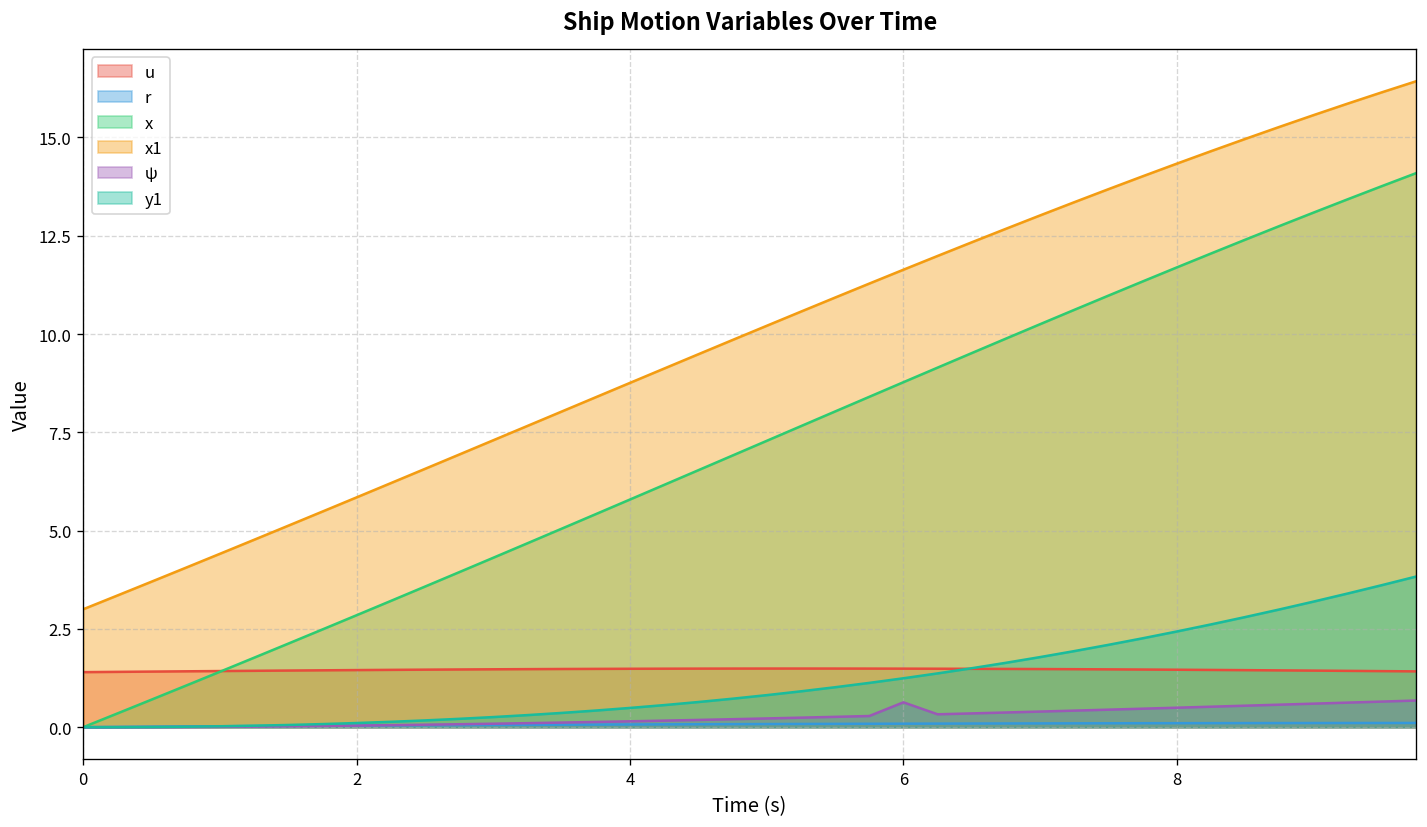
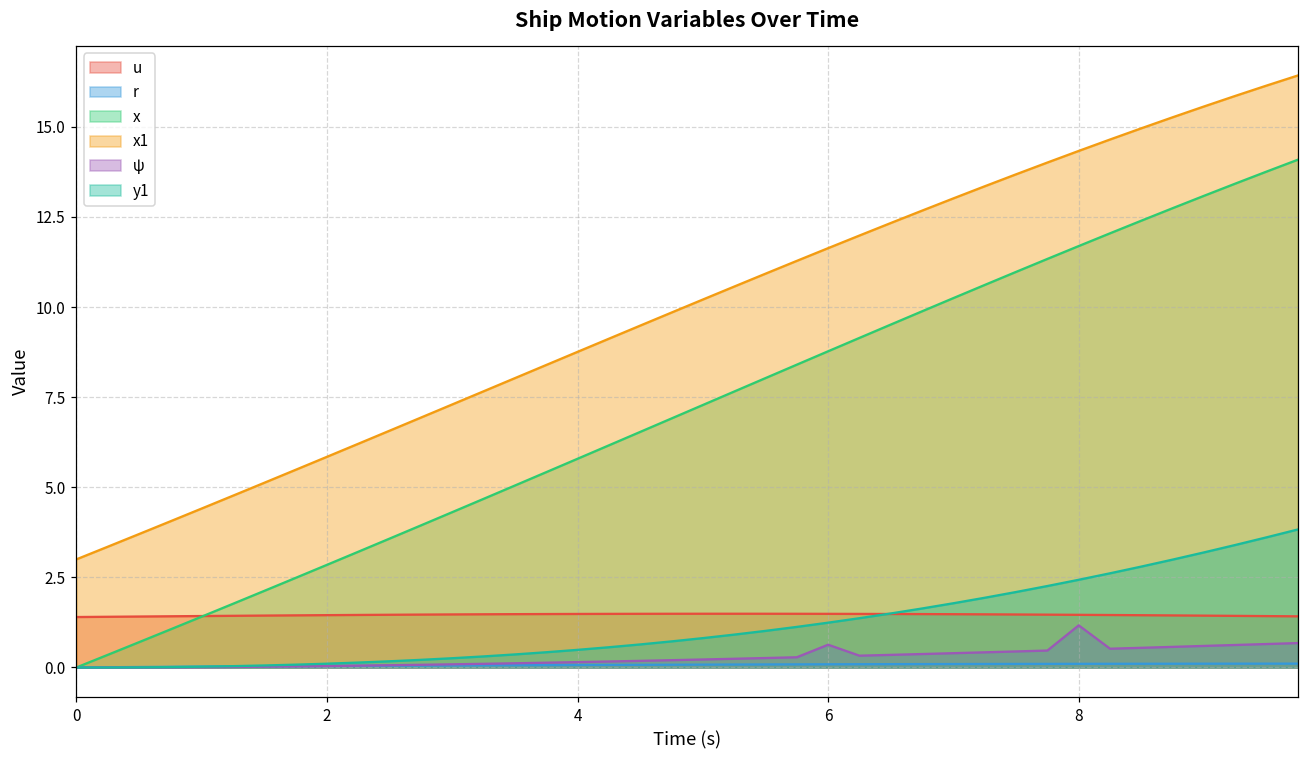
  {
    "ψ": {
      "4": 0.1,
      "6": 0.6,
-     "8": 0.5
+     "8": 1.2
    }
  }
